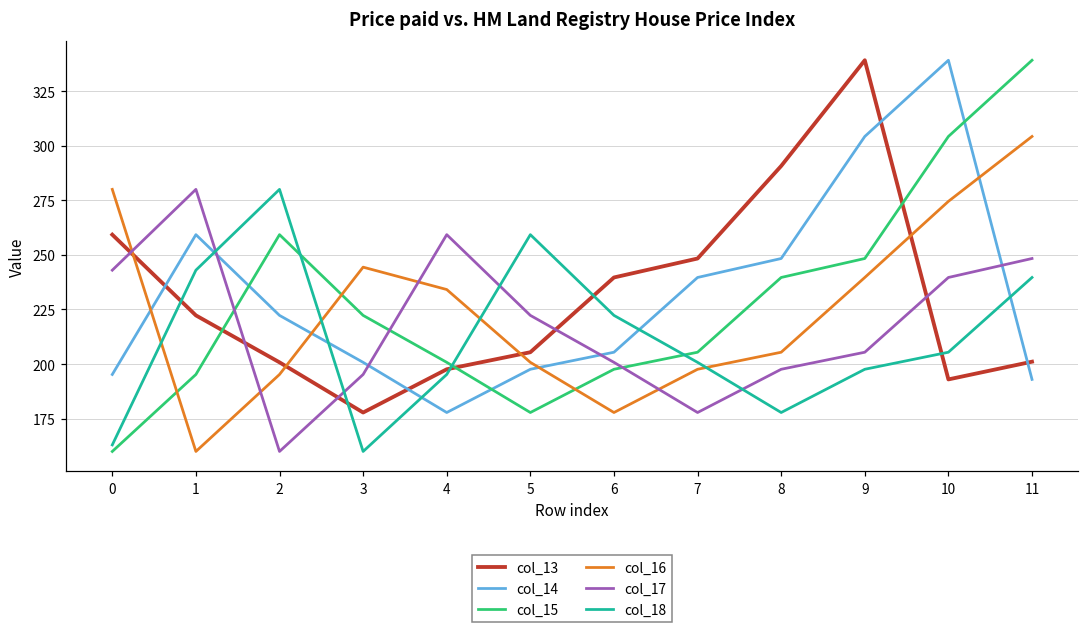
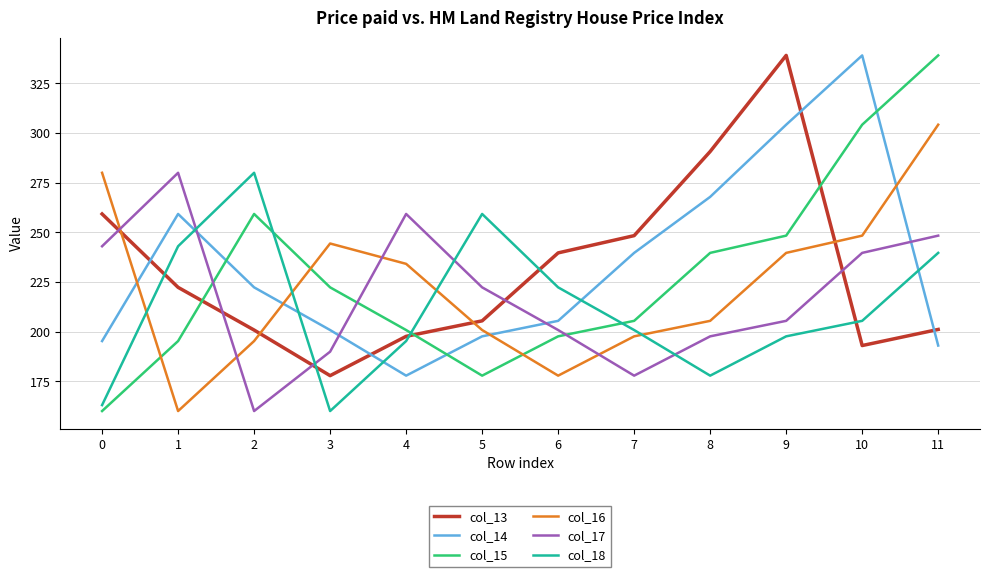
  {
    "col_13": {
      "0": 259,
      "1": 222,
      "2": 201,
      "3": 178,
      "4": 198,
      "5": 205,
      "6": 240,
      "7": 248,
      "8": 291,
      "9": 339,
      "10": 193,
      "11": 201
    },
    "col_14": {
      "0": 195,
      "1": 259,
      "2": 222,
      "3": 201,
      "4": 178,
      "5": 198,
      "6": 205,
      "7": 240,
-     "8": 248,
+     "8": 268,
      "9": 304,
      "10": 339,
      "11": 193
    },
    "col_16": {
      "0": 280,
      "1": 160,
      "2": 195,
      "3": 244,
      "4": 234,
      "5": 201,
      "6": 178,
      "7": 198,
      "8": 205,
      "9": 240,
-     "10": 275,
+     "10": 248,
      "11": 304
    },
    "col_17": {
      "0": 243,
      "1": 280,
      "2": 160,
-     "3": 195,
+     "3": 190,
      "4": 259,
      "5": 222,
      "6": 201,
      "7": 178,
      "8": 198,
      "9": 205,
      "10": 240,
      "11": 248
    }
  }
